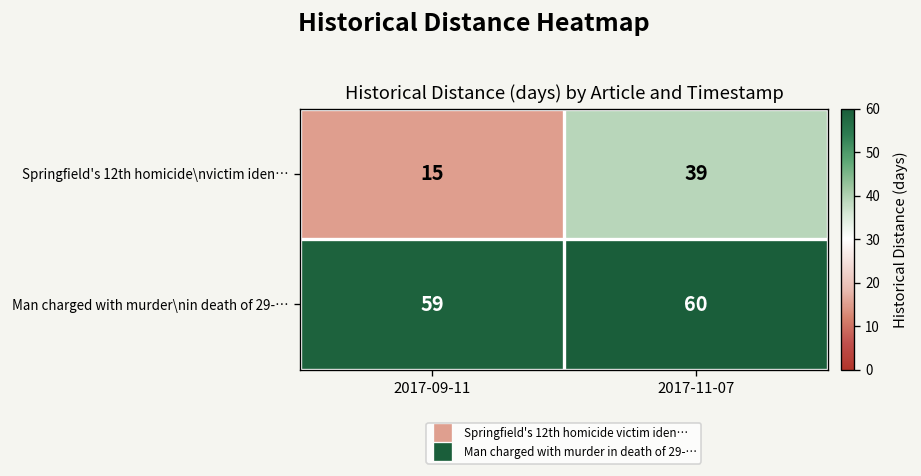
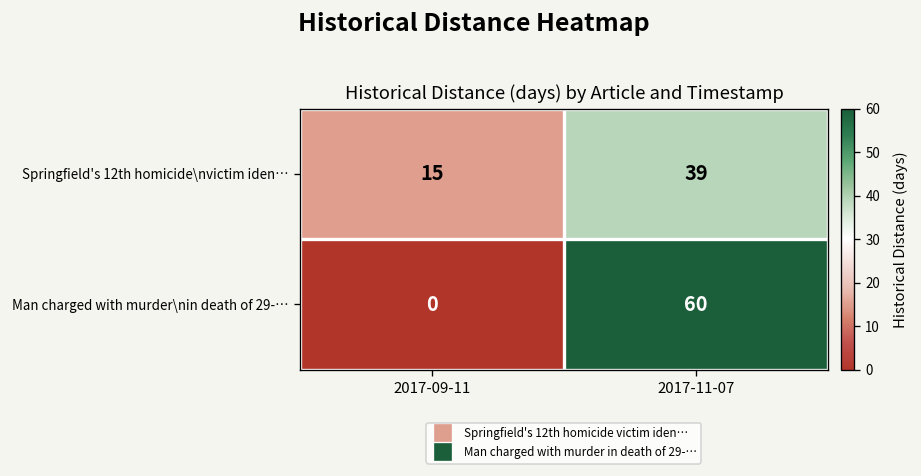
  {
    "Springfield's 12th homicide\\nvictim iden…": {
      "2017-09-11": 15,
      "2017-11-07": 39
    },
    "Man charged with murder\\nin death of 29-…": {
-     "2017-09-11": 59,
+     "2017-09-11": 0,
      "2017-11-07": 60
    }
  }
